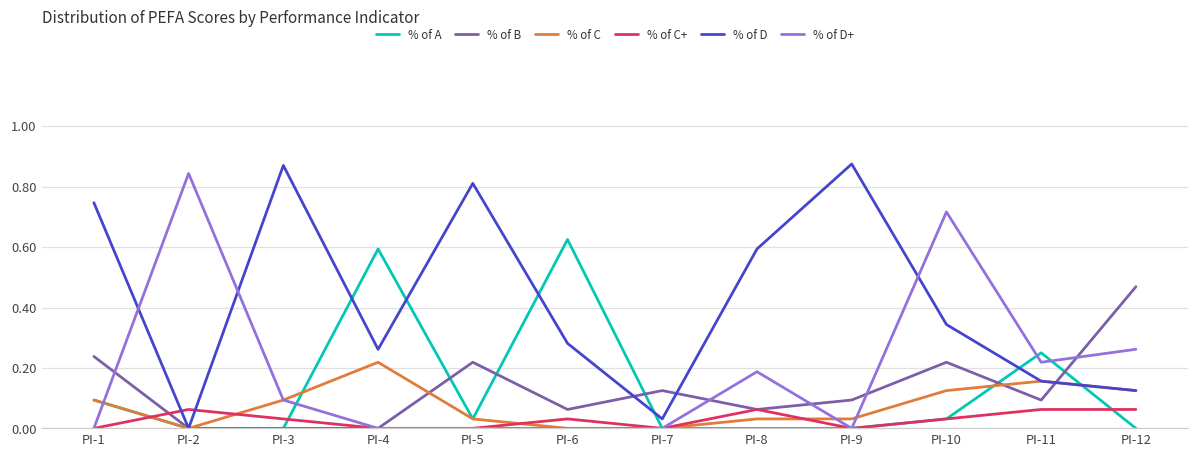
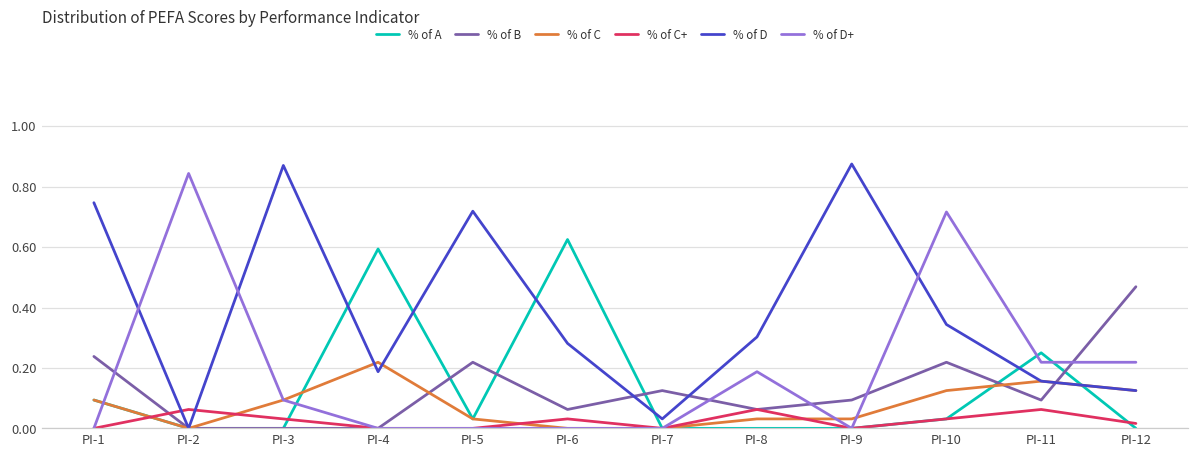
  {
    "% of A": {
      "PI-4": 0.59,
      "PI-6": 0.63,
      "PI-8": 0.00,
      "PI-11": 0.25,
      "PI-12": 0.00
    },
    "% of B": {
      "PI-1": 0.24,
      "PI-5": 0.22,
      "PI-6": 0.06,
      "PI-7": 0.13,
      "PI-9": 0.09,
      "PI-10": 0.22,
      "PI-11": 0.09,
      "PI-12": 0.47
    },
    "% of C": {
      "PI-4": 0.22,
      "PI-8": 0.03,
      "PI-9": 0.03,
      "PI-10": 0.13
    },
    "% of C+": {
      "PI-2": 0.06,
      "PI-3": 0.03,
      "PI-6": 0.03,
      "PI-11": 0.06,
-     "PI-12": 0.06
+     "PI-12": 0.02
    },
    "% of D": {
      "PI-1": 0.75,
      "PI-3": 0.87,
-     "PI-4": 0.26,
-     "PI-5": 0.81,
+     "PI-4": 0.19,
+     "PI-5": 0.72,
      "PI-6": 0.28,
      "PI-7": 0.03,
-     "PI-8": 0.59,
+     "PI-8": 0.30,
      "PI-9": 0.88,
      "PI-10": 0.34
    },
    "% of D+": {
      "PI-2": 0.84,
      "PI-8": 0.19,
      "PI-10": 0.72,
      "PI-11": 0.22,
-     "PI-12": 0.26
+     "PI-12": 0.22
    }
  }
